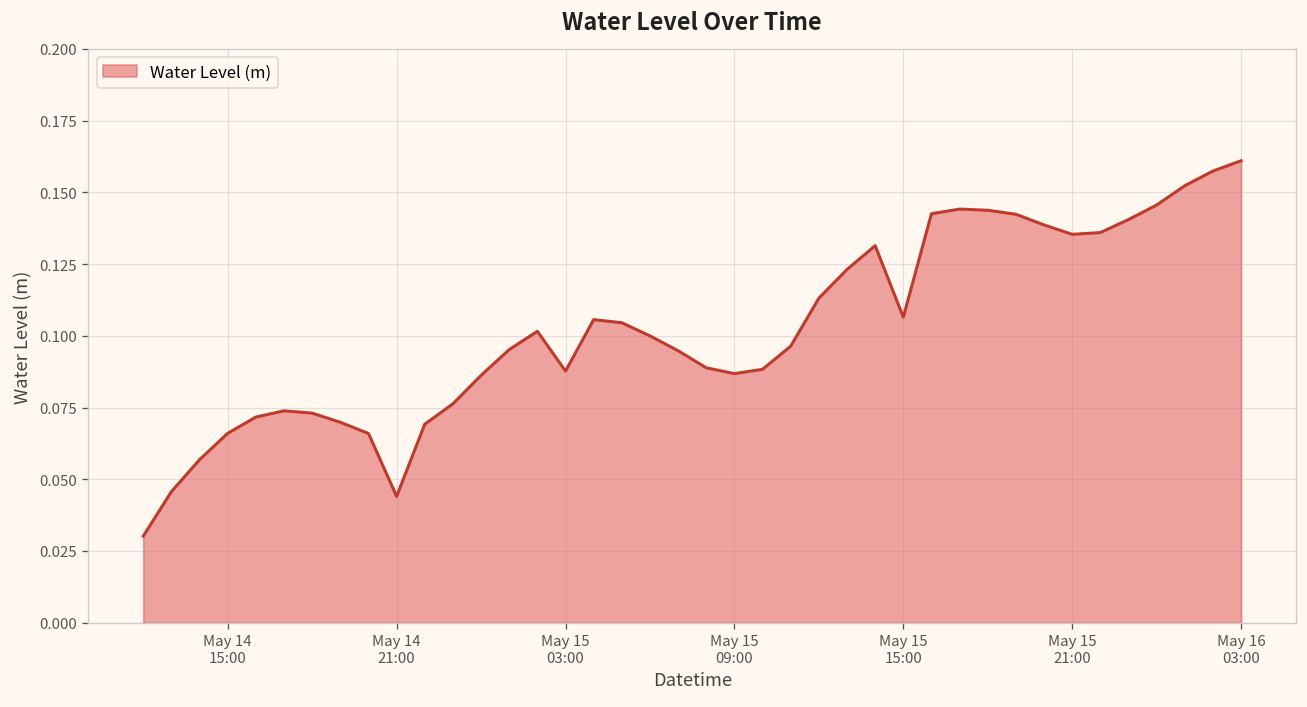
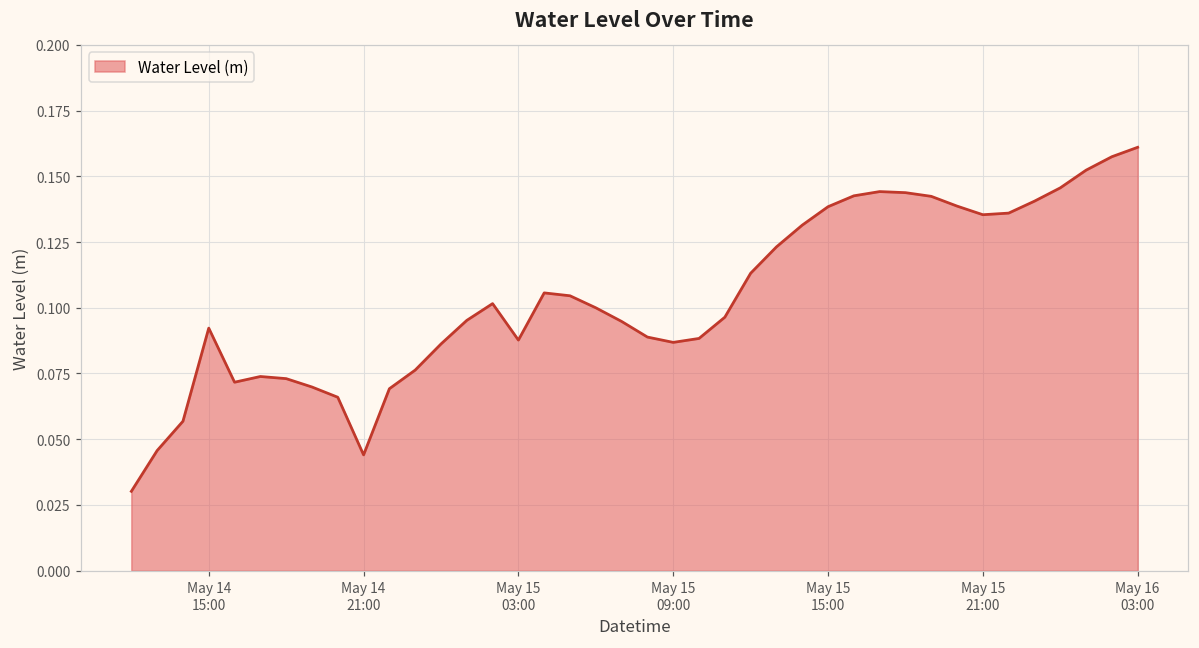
  {
-   "May 14 15:00": 0.066,
+   "May 14 15:00": 0.092,
    "May 14 21:00": 0.044,
    "May 15 03:00": 0.088,
    "May 15 09:00": 0.087,
-   "May 15 15:00": 0.107,
+   "May 15 15:00": 0.138,
    "May 15 21:00": 0.135,
    "May 16 03:00": 0.161
  }
